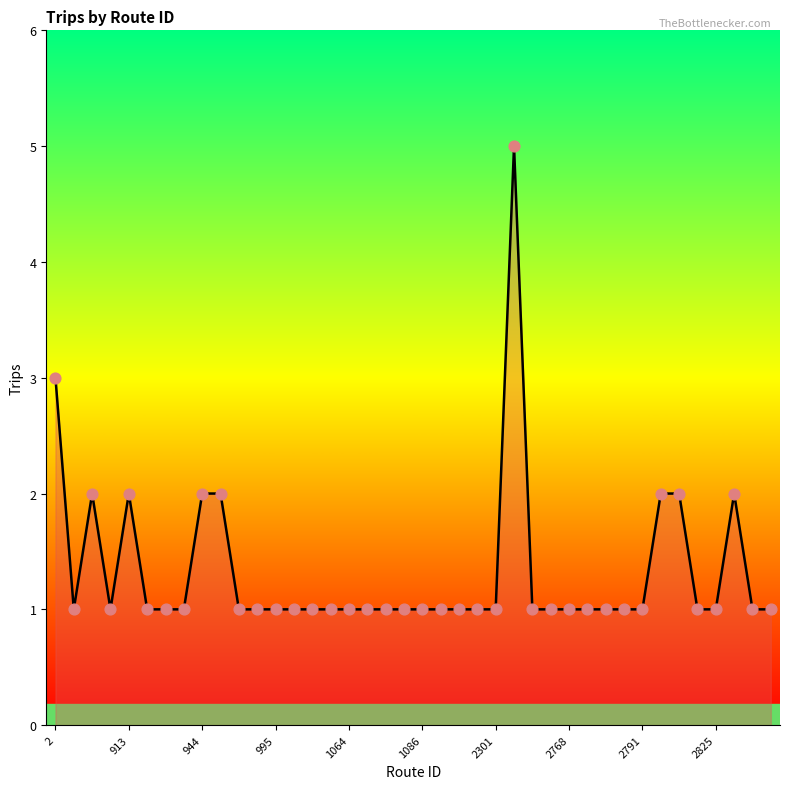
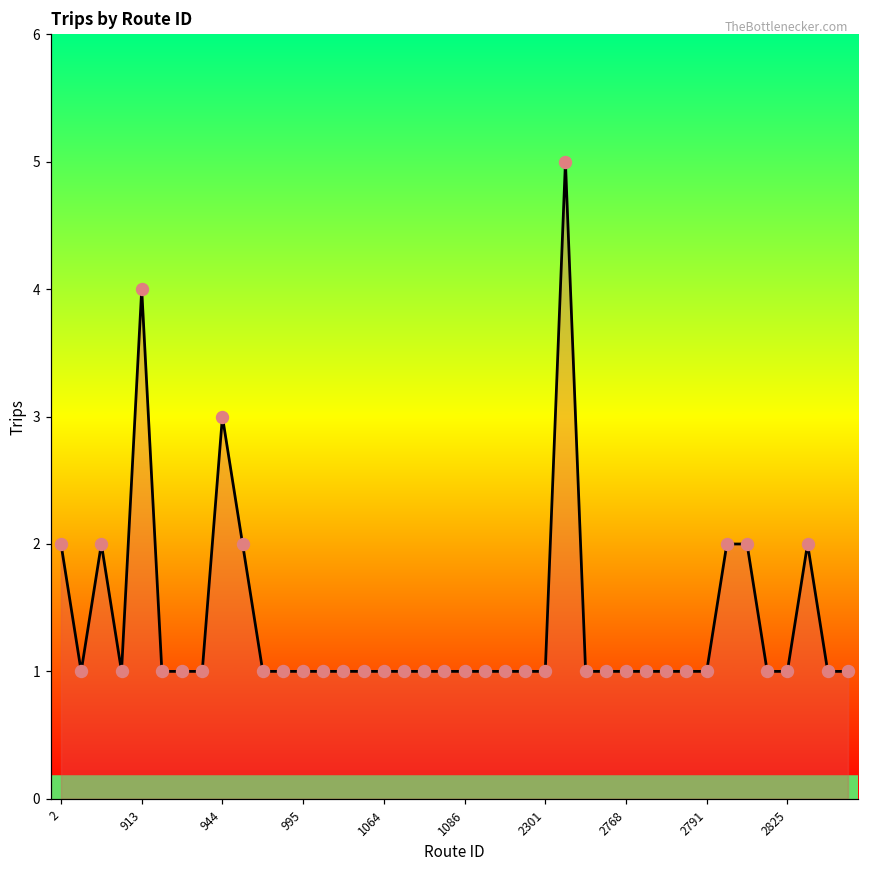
  {
-   "2": 3,
-   "913": 2,
-   "944": 2,
+   "2": 2,
+   "913": 4,
+   "944": 3,
    "995": 1,
    "1064": 1,
    "1086": 1,
    "2301": 1,
    "2768": 1,
    "2791": 1,
    "2825": 1
  }
